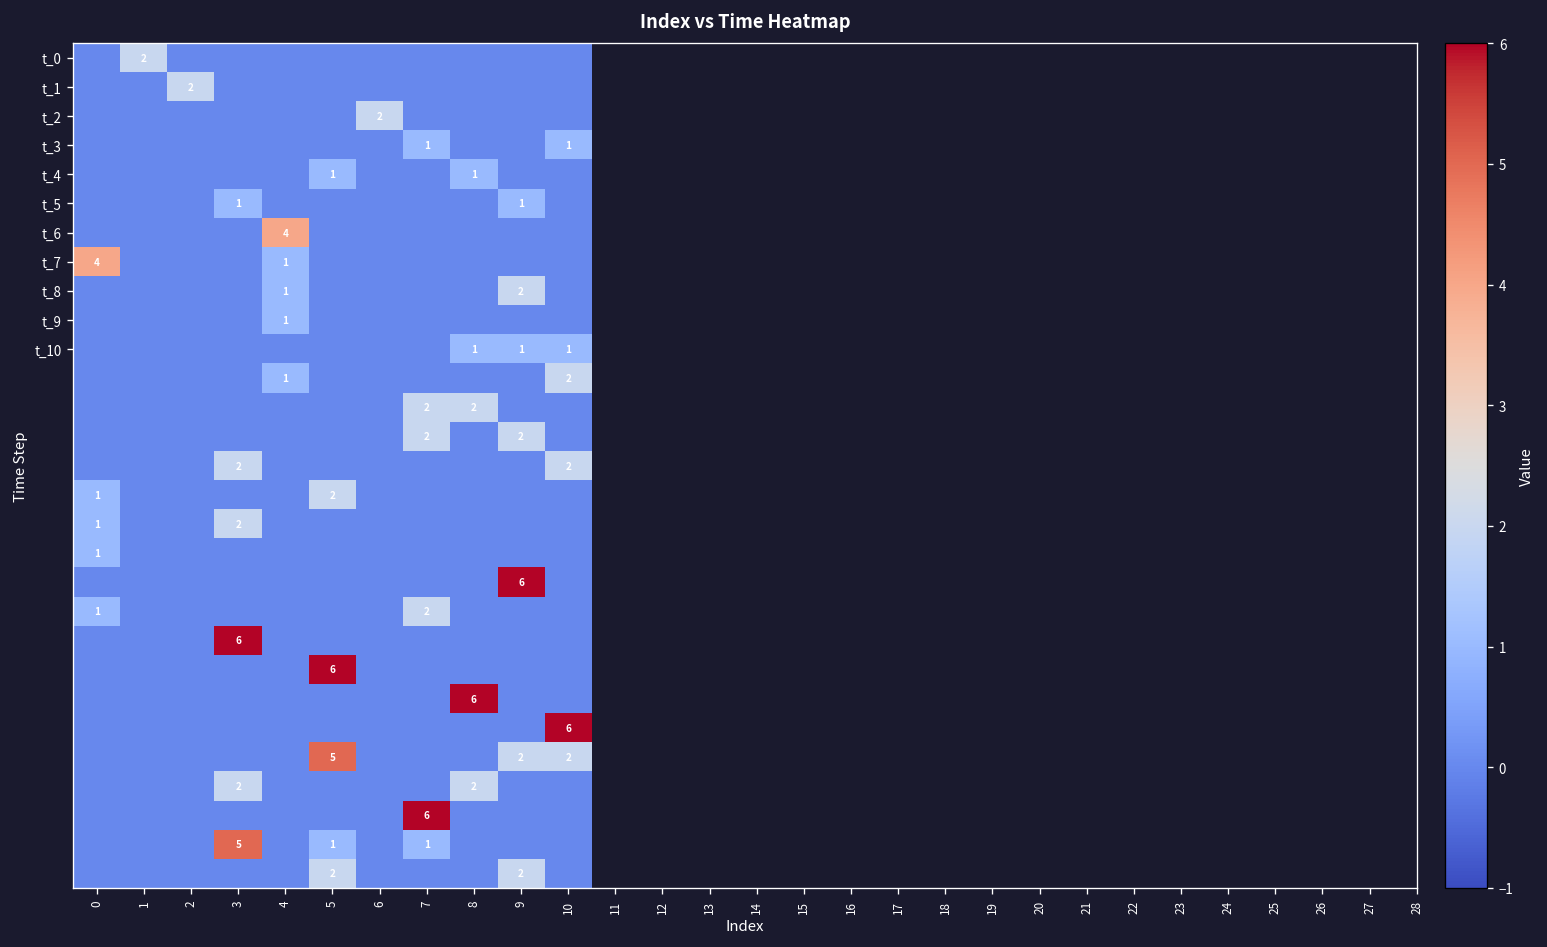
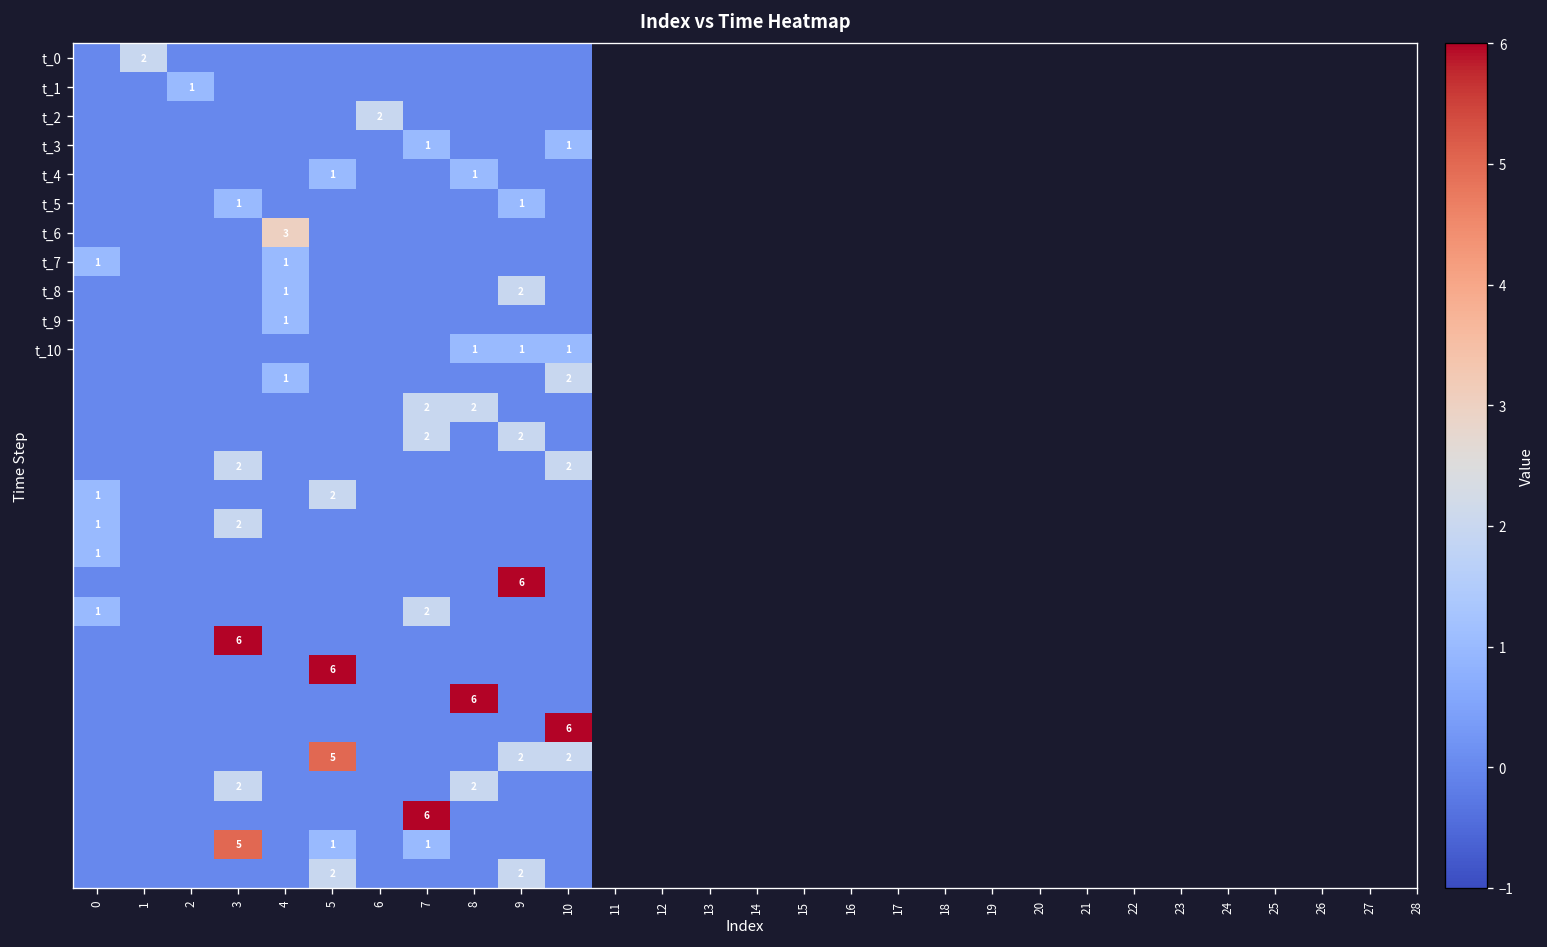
  {
    "t_0": {
      "1": 2
    },
    "t_1": {
-     "2": 2
+     "2": 1
    },
    "t_2": {
      "6": 2
    },
    "t_3": {
      "7": 1,
      "10": 1
    },
    "t_4": {
      "5": 1,
      "8": 1
    },
    "t_5": {
      "3": 1,
      "9": 1
    },
    "t_6": {
-     "4": 4
+     "4": 3
    },
    "t_7": {
-     "0": 4,
+     "0": 1,
      "4": 1
    },
    "t_8": {
      "4": 1,
      "9": 2
    },
    "t_9": {
      "4": 1
    },
    "t_10": {
      "8": 1,
      "9": 1,
      "10": 1
    }
  }
